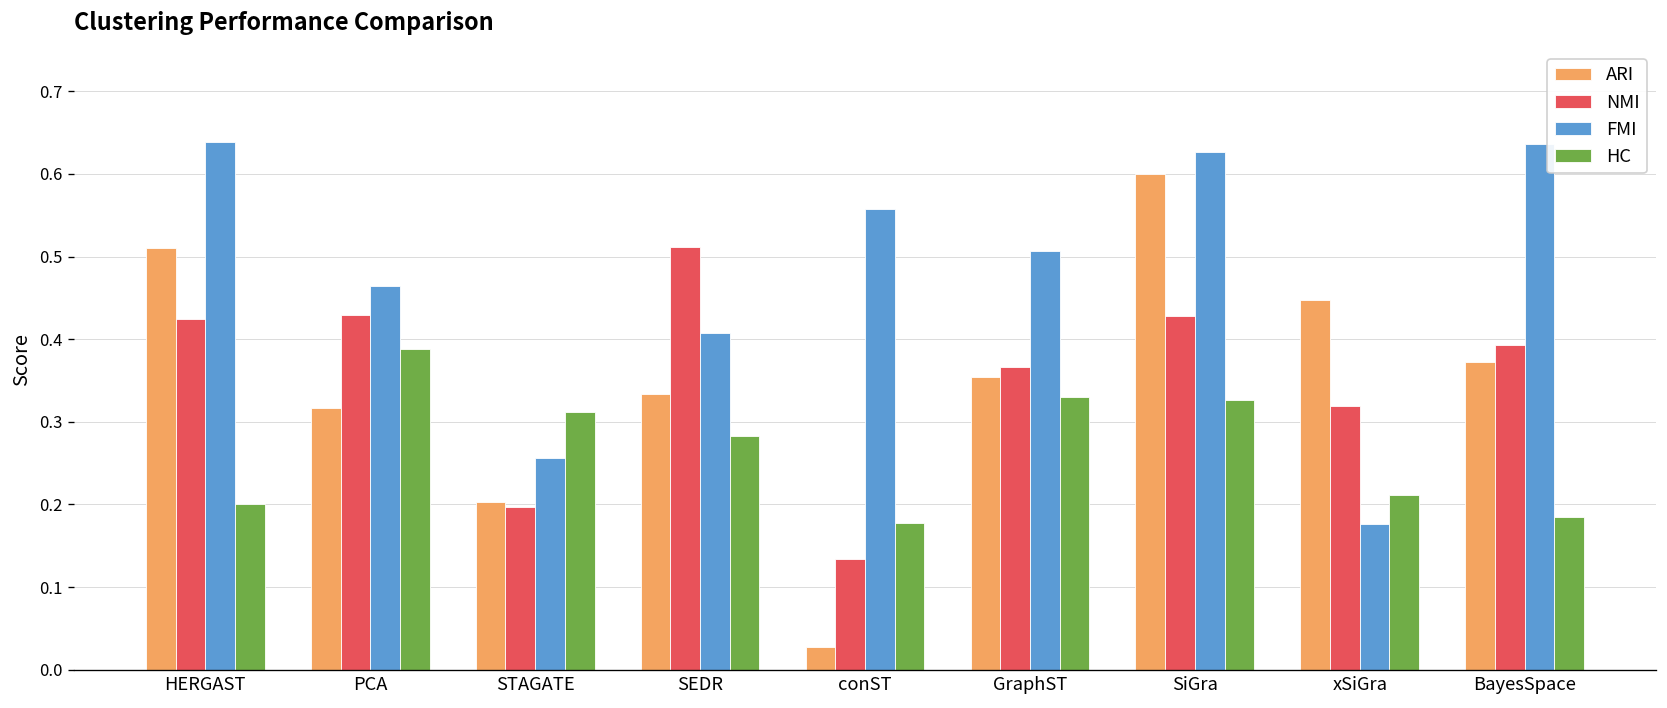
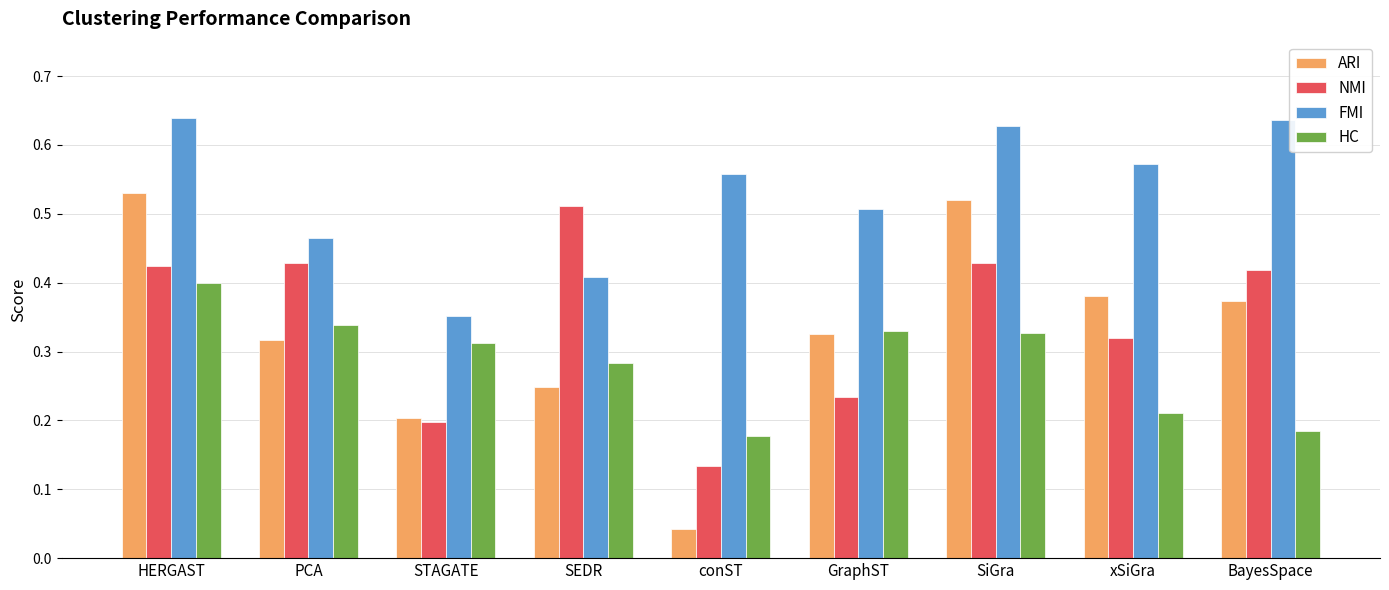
  {
    "ARI": {
-     "HERGAST": 0.51,
+     "HERGAST": 0.53,
      "PCA": 0.32,
      "STAGATE": 0.20,
-     "SEDR": 0.33,
-     "conST": 0.03,
-     "GraphST": 0.35,
-     "SiGra": 0.60,
-     "xSiGra": 0.45,
+     "SEDR": 0.25,
+     "conST": 0.04,
+     "GraphST": 0.33,
+     "SiGra": 0.52,
+     "xSiGra": 0.38,
      "BayesSpace": 0.37
    },
    "NMI": {
      "HERGAST": 0.42,
      "PCA": 0.43,
      "STAGATE": 0.20,
      "SEDR": 0.51,
      "conST": 0.13,
-     "GraphST": 0.37,
+     "GraphST": 0.23,
      "SiGra": 0.43,
      "xSiGra": 0.32,
-     "BayesSpace": 0.39
+     "BayesSpace": 0.42
    },
    "FMI": {
      "HERGAST": 0.64,
      "PCA": 0.47,
-     "STAGATE": 0.26,
+     "STAGATE": 0.35,
      "SEDR": 0.41,
      "conST": 0.56,
      "GraphST": 0.51,
      "SiGra": 0.63,
-     "xSiGra": 0.18,
+     "xSiGra": 0.57,
      "BayesSpace": 0.64
    },
    "HC": {
-     "HERGAST": 0.2,
-     "PCA": 0.39,
+     "HERGAST": 0.4,
+     "PCA": 0.34,
      "STAGATE": 0.31,
      "SEDR": 0.28,
      "conST": 0.18,
      "GraphST": 0.33,
      "SiGra": 0.33,
      "xSiGra": 0.21,
      "BayesSpace": 0.19
    }
  }
